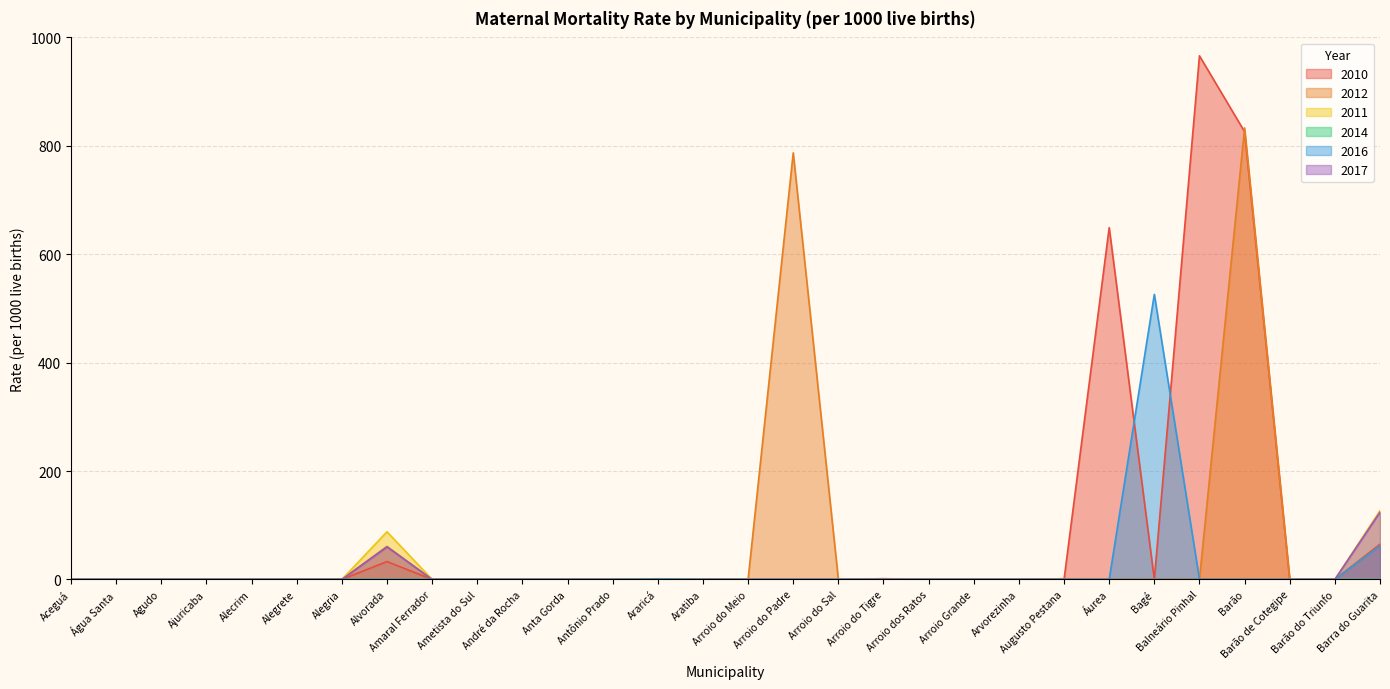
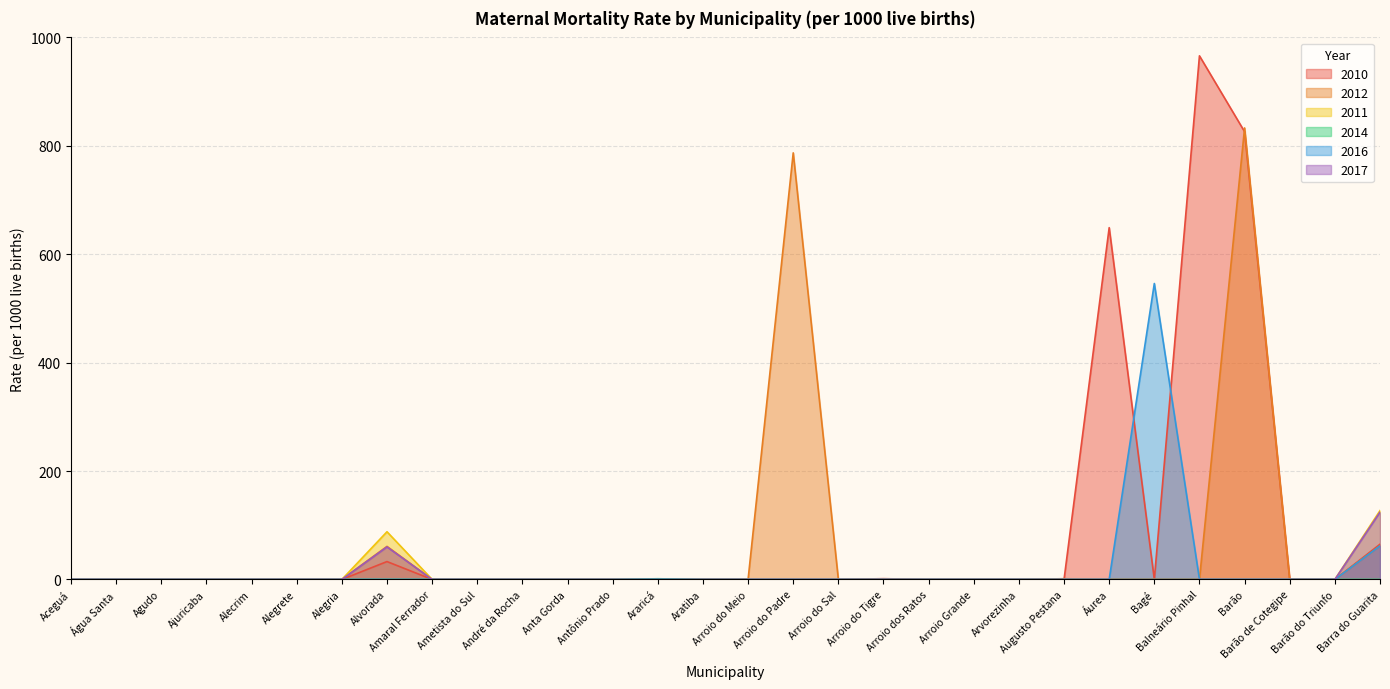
  {
    "2014": {
      "Barra do Guarita": 0
    },
    "2016": {
-     "Bagé": 530
+     "Bagé": 550
    }
  }
